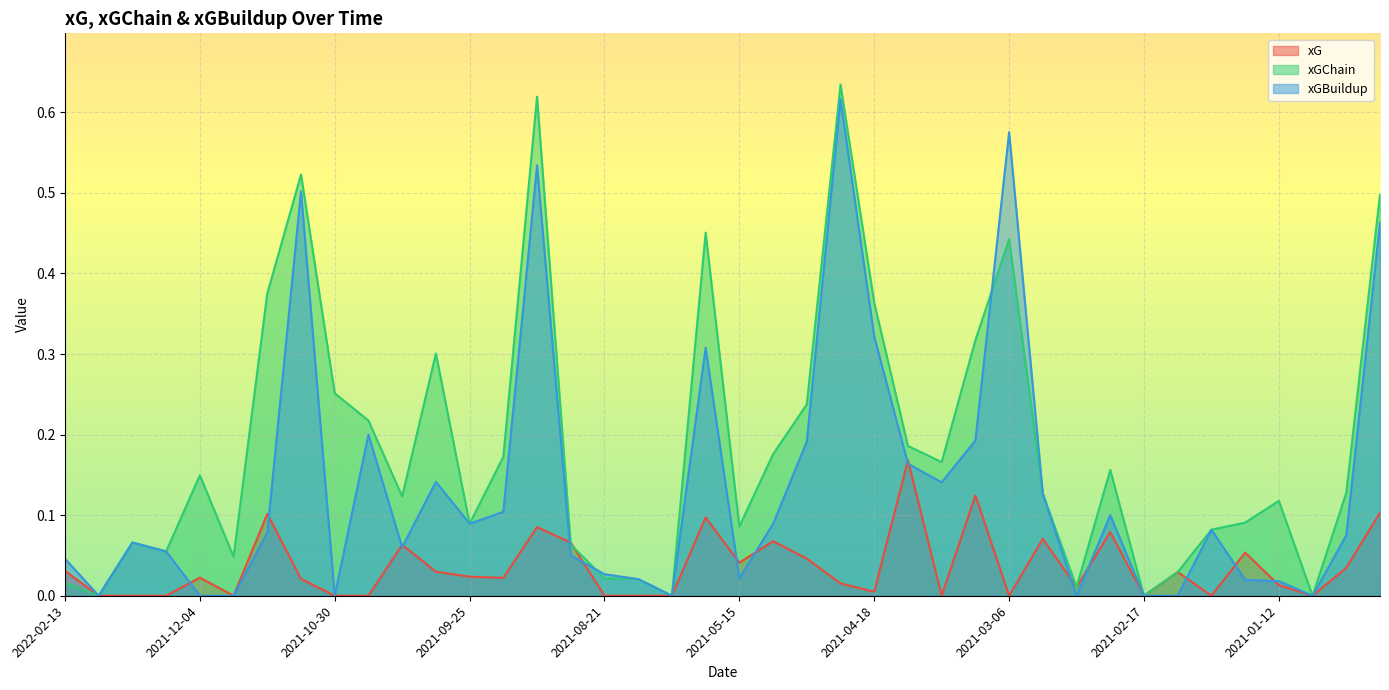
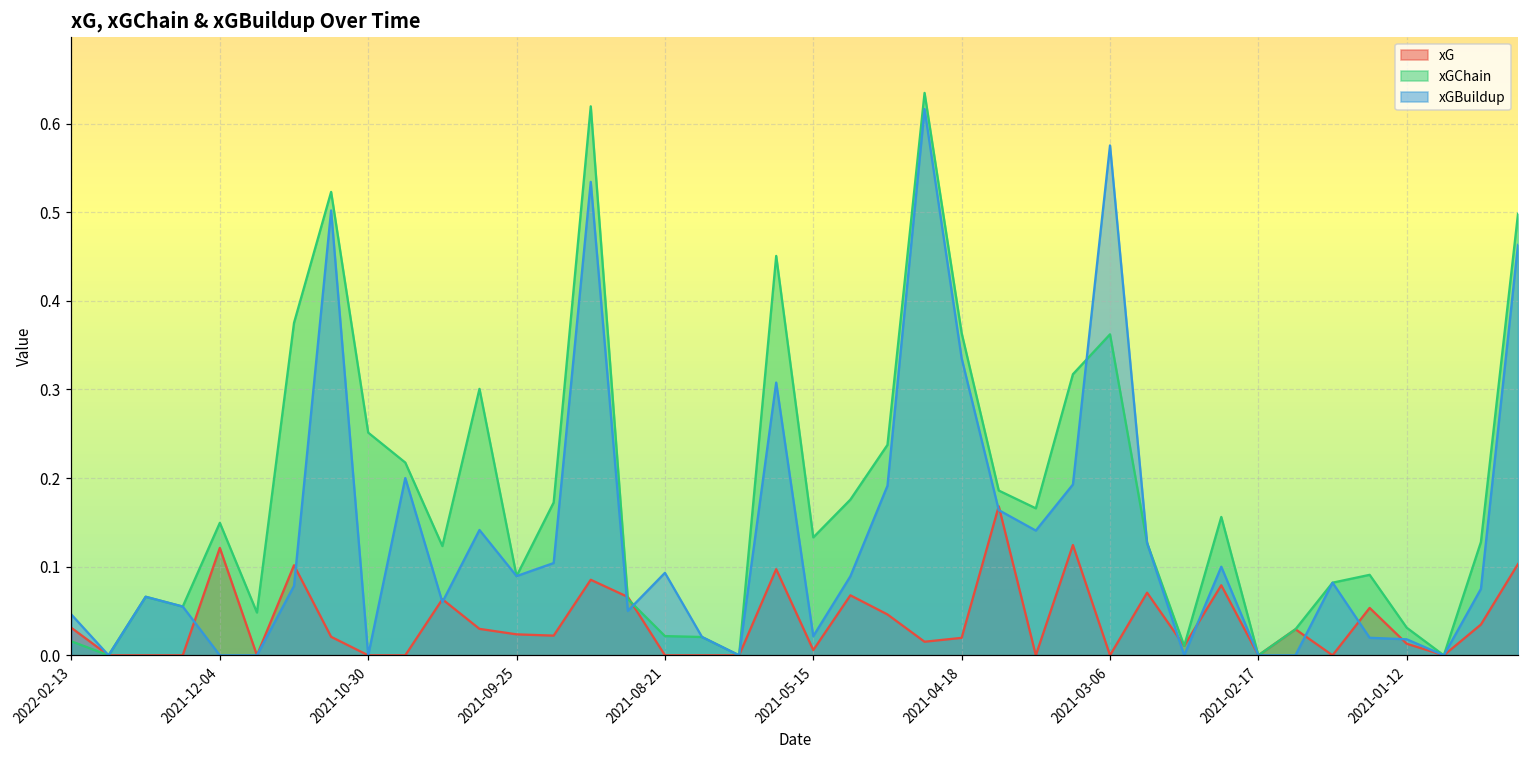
  {
    "xG": {
      "2022-02-13": 0.03,
-     "2021-12-04": 0.02,
+     "2021-12-04": 0.12,
      "2021-09-25": 0.02,
      "2021-08-21": 0.00,
-     "2021-05-15": 0.04,
-     "2021-04-18": 0.00,
+     "2021-05-15": 0.01,
+     "2021-04-18": 0.02,
      "2021-03-06": 0.00,
      "2021-01-12": 0.01
    },
    "xGChain": {
      "2022-02-13": 0.02,
      "2021-12-04": 0.15,
      "2021-10-30": 0.25,
      "2021-08-21": 0.02,
-     "2021-05-15": 0.09,
+     "2021-05-15": 0.13,
      "2021-04-18": 0.36,
-     "2021-03-06": 0.44,
-     "2021-01-12": 0.12
+     "2021-03-06": 0.36,
+     "2021-01-12": 0.03
    },
    "xGBuildup": {
      "2022-02-13": 0.05,
      "2021-12-04": 0.00,
-     "2021-08-21": 0.03,
+     "2021-08-21": 0.09,
      "2021-05-15": 0.02,
-     "2021-04-18": 0.32,
+     "2021-04-18": 0.34,
      "2021-03-06": 0.58,
      "2021-01-12": 0.02
    }
  }
